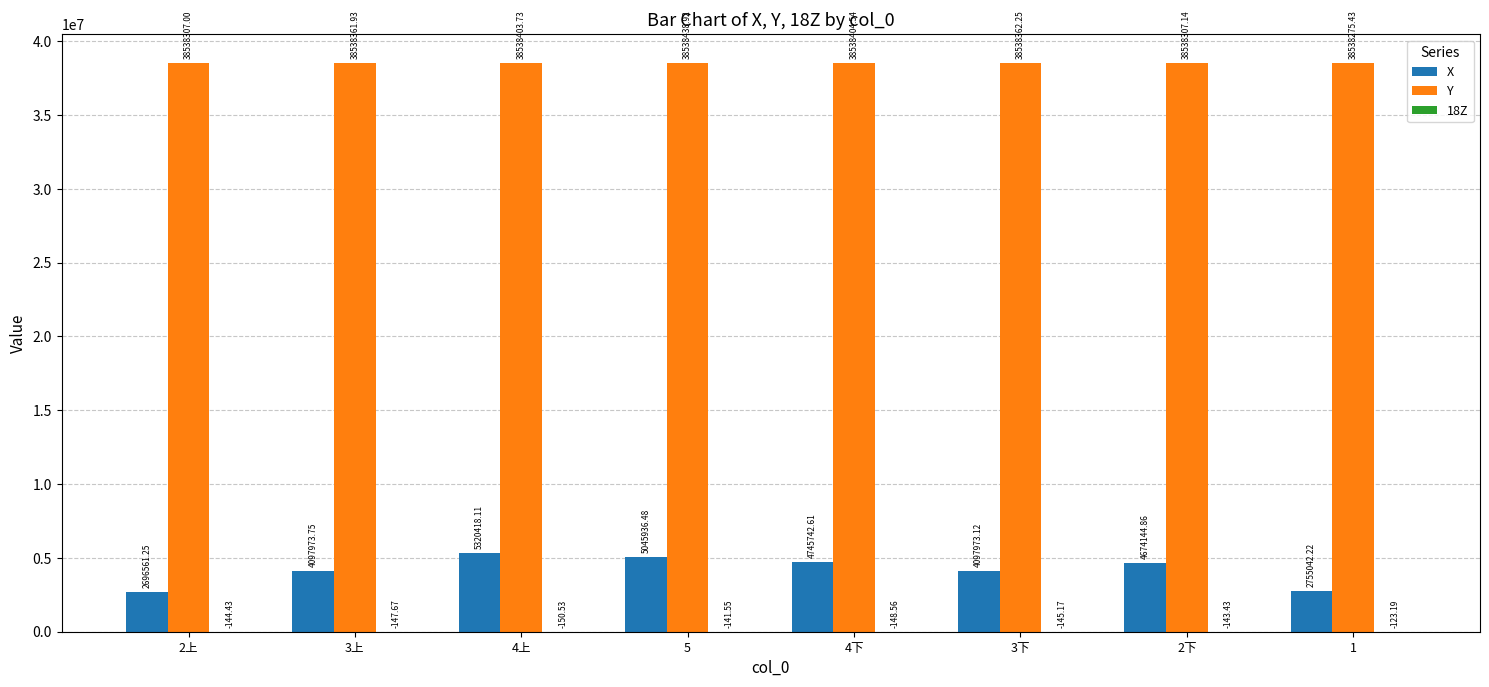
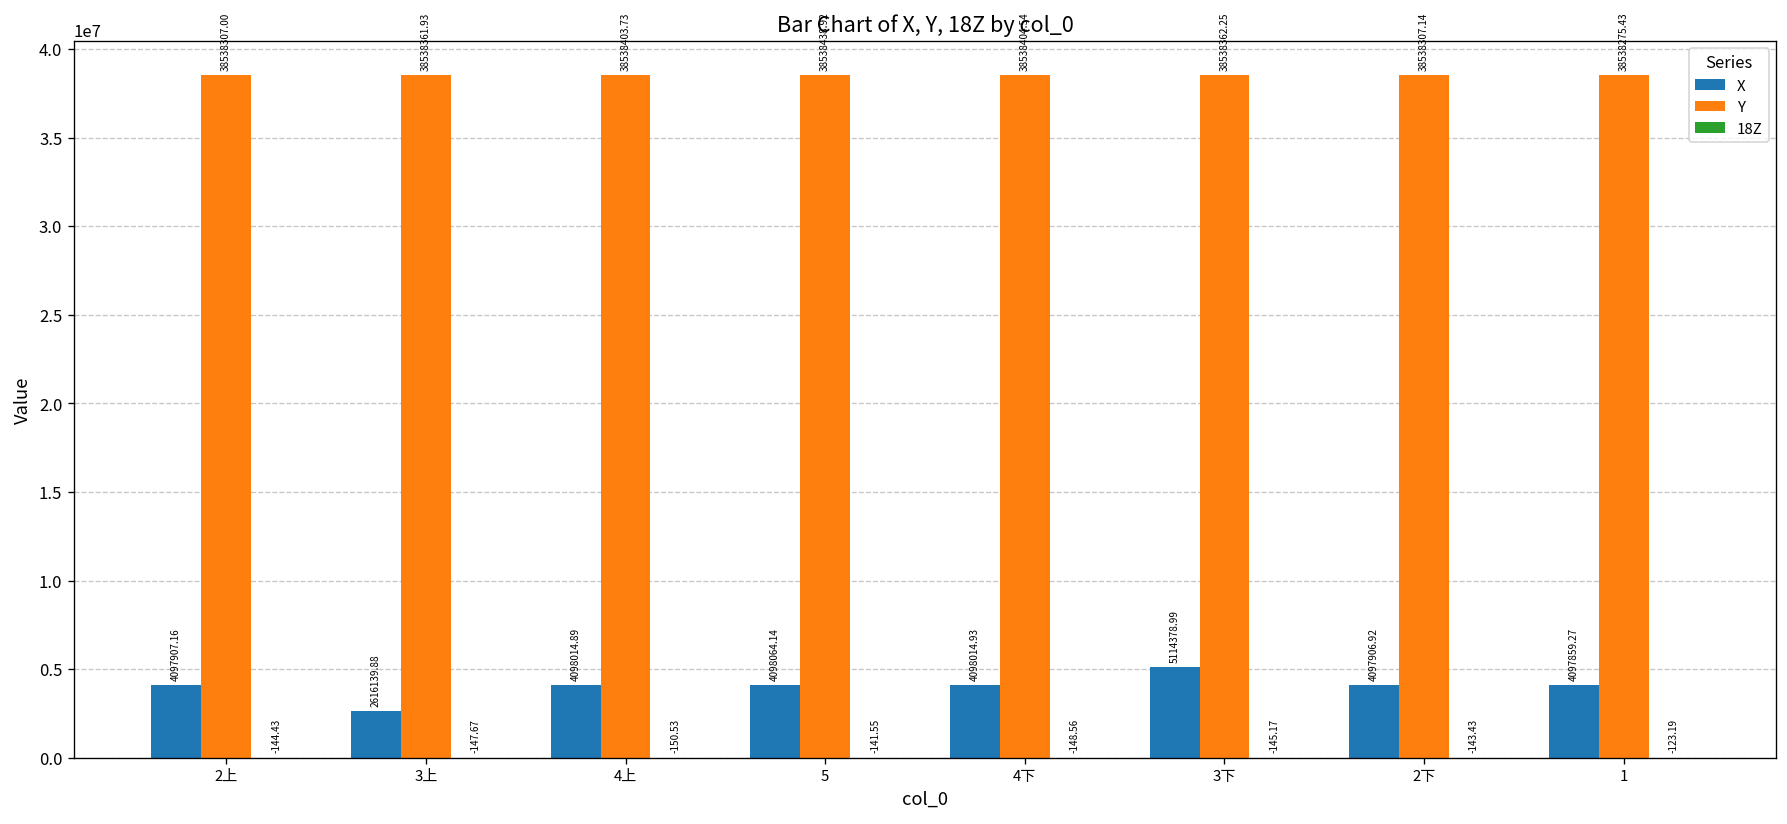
  {
    "X": {
-     "2上": 2696561.25,
-     "3上": 4097973.75,
-     "4上": 5320418.11,
-     "5": 5045936.48,
-     "4下": 4745742.61,
-     "3下": 4097973.12,
-     "2下": 4674144.86,
-     "1": 2755042.22
+     "2上": 4097907.16,
+     "3上": 2616139.88,
+     "4上": 4098014.89,
+     "5": 4098064.14,
+     "4下": 4098014.93,
+     "3下": 5114378.99,
+     "2下": 4097906.92,
+     "1": 4097859.27
    },
    "Y": {
      "2上": 38538307.00,
      "3上": 38538361.93,
      "4上": 38538403.73,
      "5": 38538438.92,
      "4下": 38538404.54,
      "3下": 38538362.25,
      "2下": 38538307.14,
      "1": 38538275.43
    },
    "18Z": {
      "2上": -144.43,
      "3上": -147.67,
      "4上": -150.53,
      "5": -141.55,
      "4下": -148.56,
      "3下": -145.17,
      "2下": -143.43,
      "1": -123.19
    }
  }
